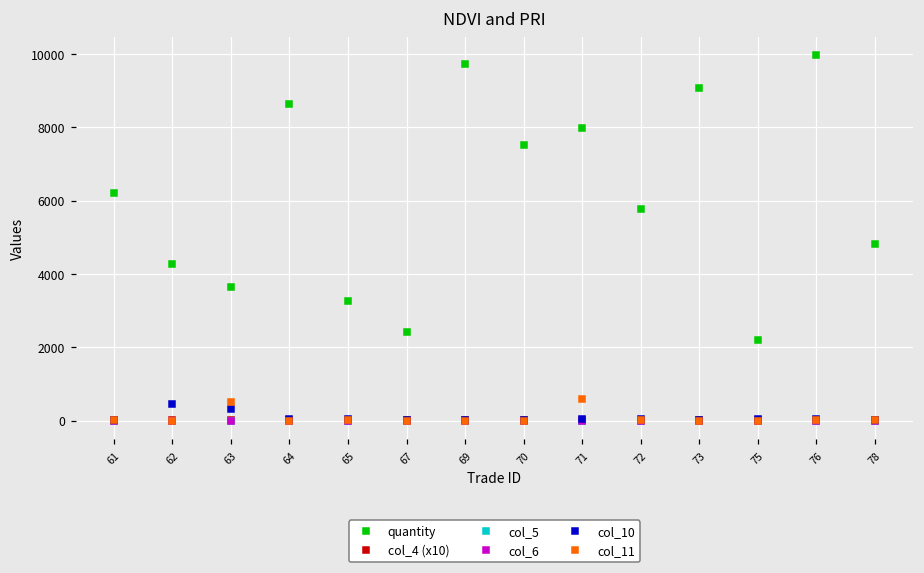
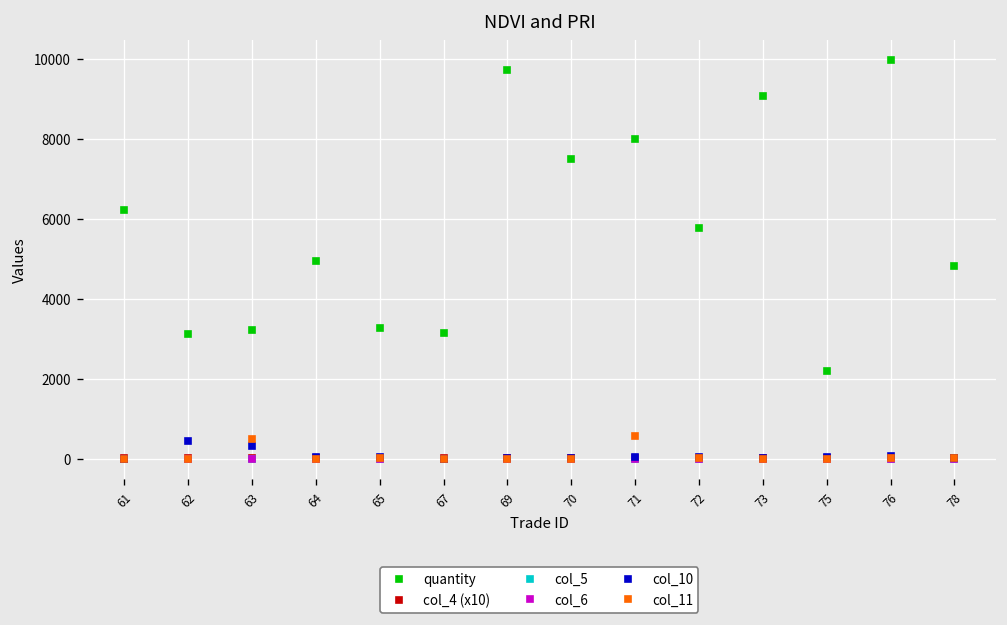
  {
    "quantity": {
      "61": 6200,
-     "62": 4300,
-     "63": 3600,
-     "64": 8700,
+     "62": 3100,
+     "63": 3200,
+     "64": 4900,
      "65": 3300,
-     "67": 2400,
+     "67": 3200,
      "69": 9700,
      "70": 7500,
      "71": 8000,
      "72": 5800,
      "73": 9100,
      "75": 2200,
      "76": 10000,
      "78": 4800
    },
    "col_10": {
      "62": 400,
      "63": 300
    },
    "col_11": {
      "63": 500,
      "71": 600
    }
  }
